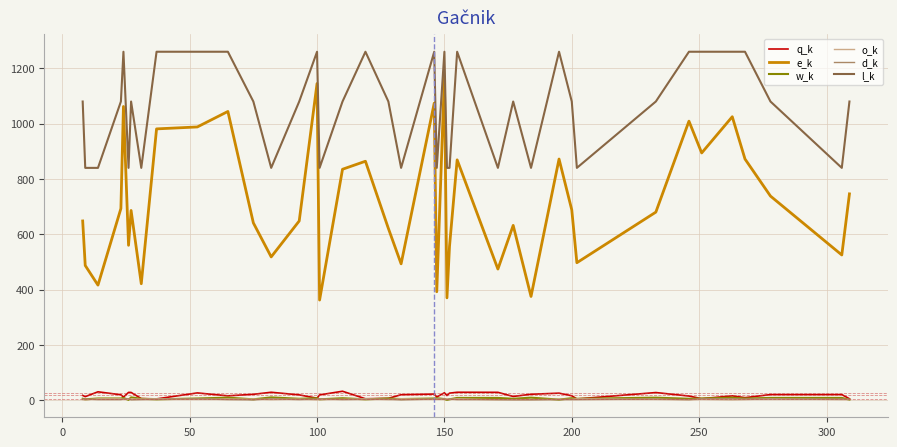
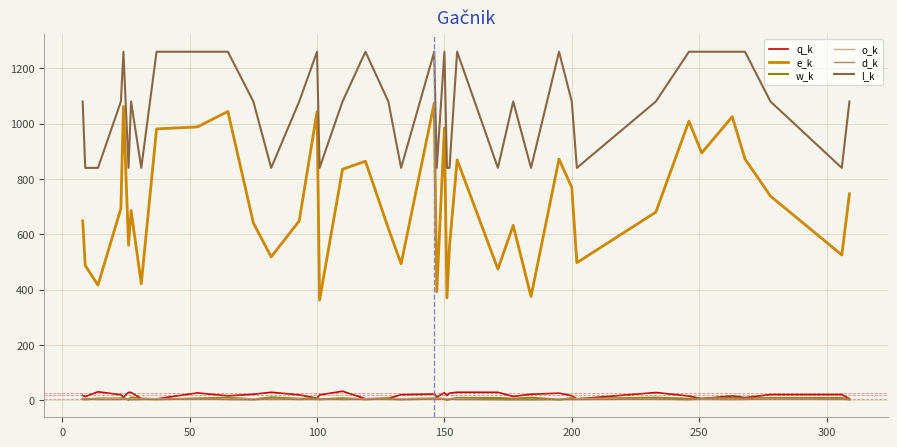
  {
    "q_k": {
      "150": 30
    },
    "e_k": {
-     "100": 1150,
-     "150": 1170,
-     "200": 690
+     "100": 1040,
+     "150": 980,
+     "200": 770
    }
  }
